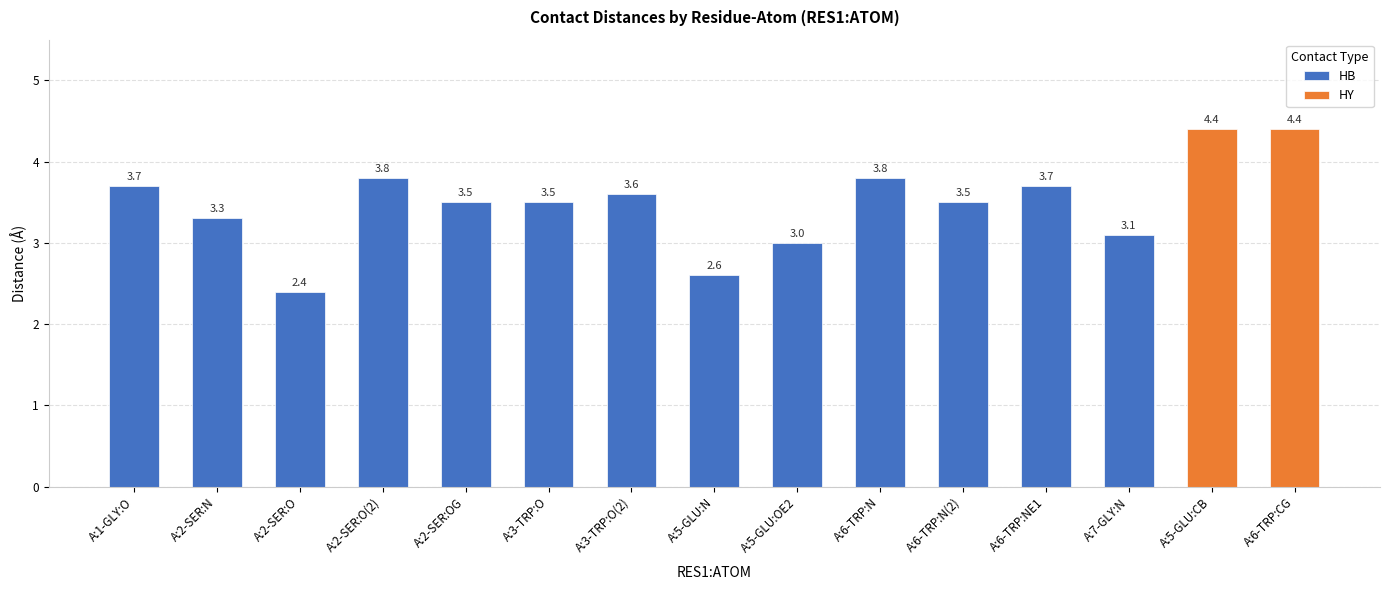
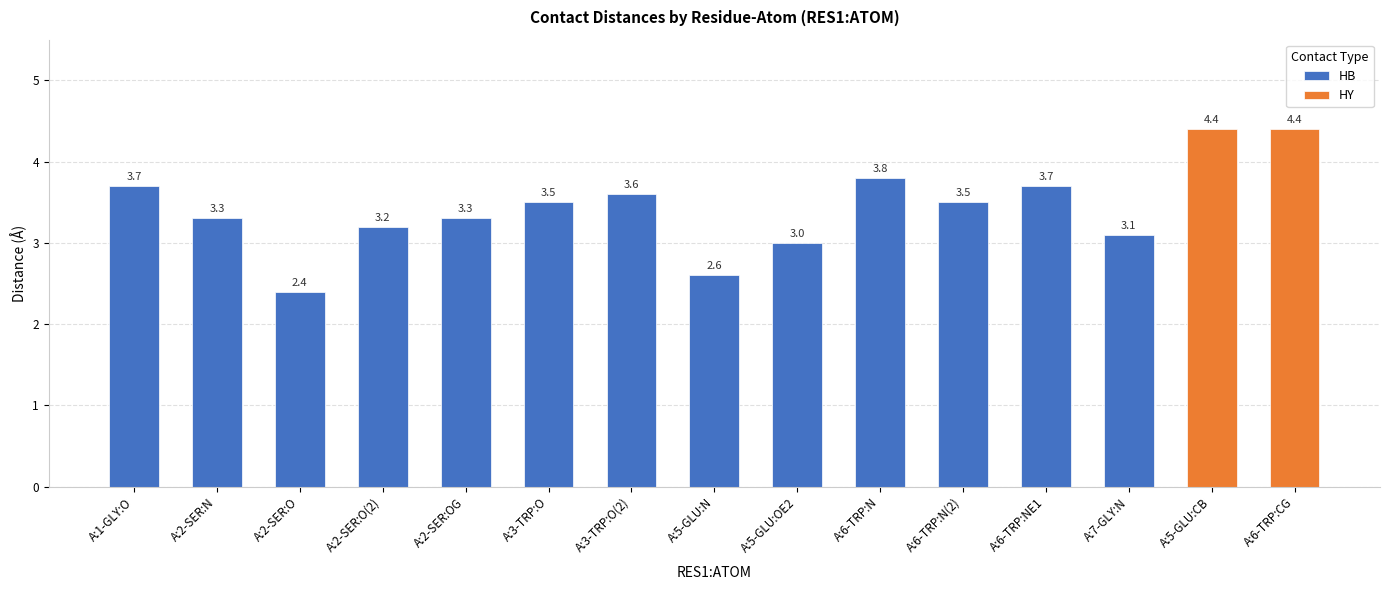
  {
    "HB": {
      "A:1-GLY:O": 3.7,
      "A:2-SER:N": 3.3,
      "A:2-SER:O": 2.4,
-     "A:2-SER:O(2)": 3.8,
-     "A:2-SER:OG": 3.5,
+     "A:2-SER:O(2)": 3.2,
+     "A:2-SER:OG": 3.3,
      "A:3-TRP:O": 3.5,
      "A:3-TRP:O(2)": 3.6,
      "A:5-GLU:N": 2.6,
      "A:5-GLU:OE2": 3.0,
      "A:6-TRP:N": 3.8,
      "A:6-TRP:N(2)": 3.5,
      "A:6-TRP:NE1": 3.7,
      "A:7-GLY:N": 3.1
    },
    "HY": {
      "A:5-GLU:CB": 4.4,
      "A:6-TRP:CG": 4.4
    }
  }
